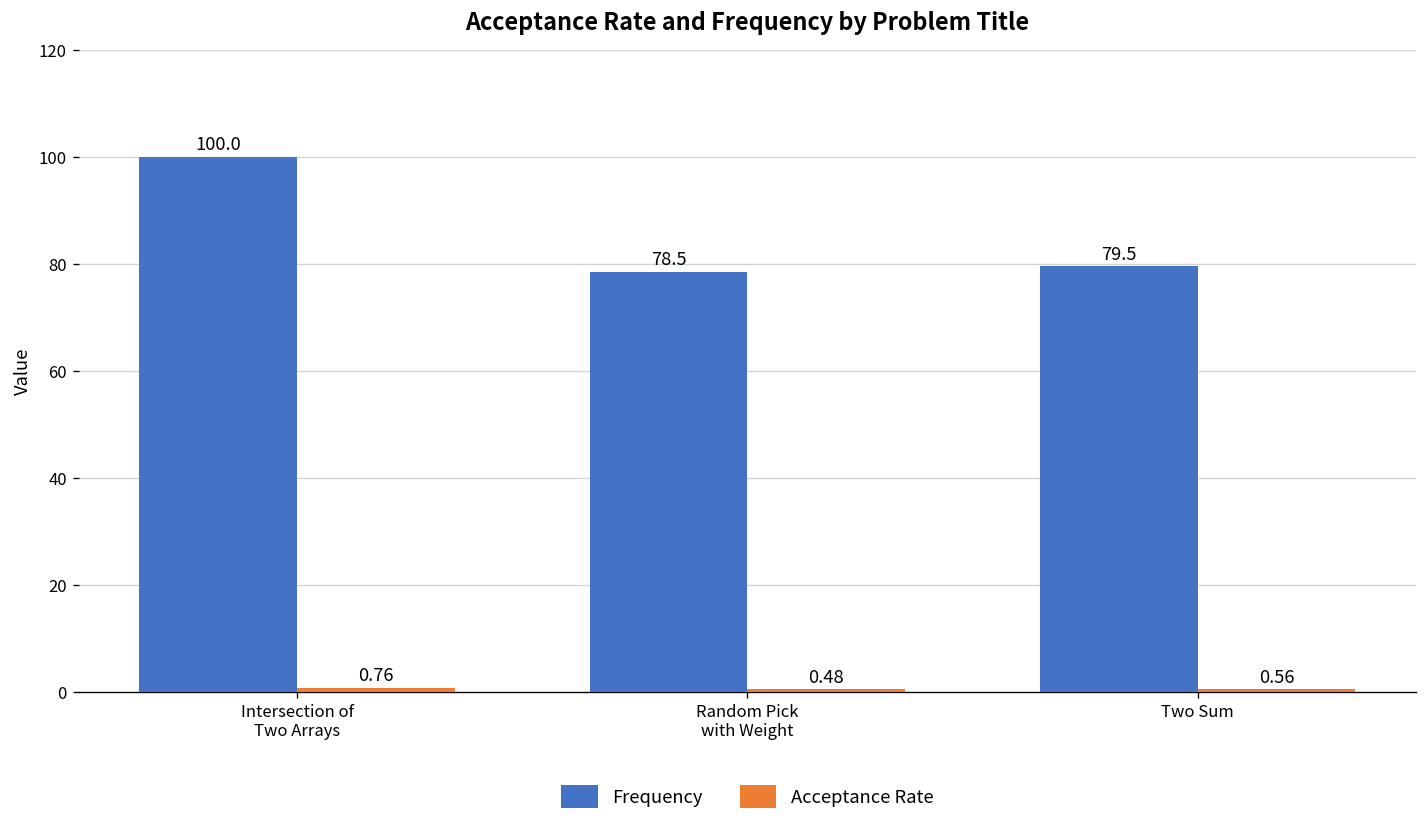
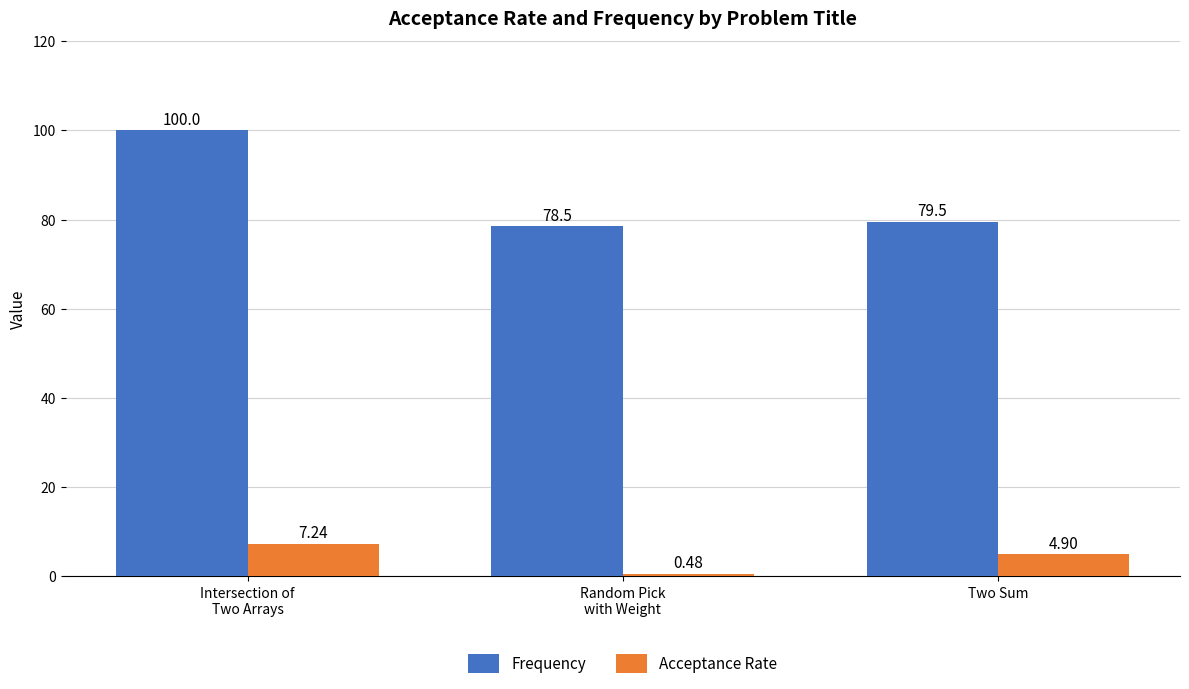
  {
    "Frequency": {
      "Intersection of Two Arrays": 100.0,
      "Random Pick with Weight": 78.5,
      "Two Sum": 79.5
    },
    "Acceptance Rate": {
-     "Intersection of Two Arrays": 0.76,
+     "Intersection of Two Arrays": 7.24,
      "Random Pick with Weight": 0.48,
-     "Two Sum": 0.56
+     "Two Sum": 4.90
    }
  }
